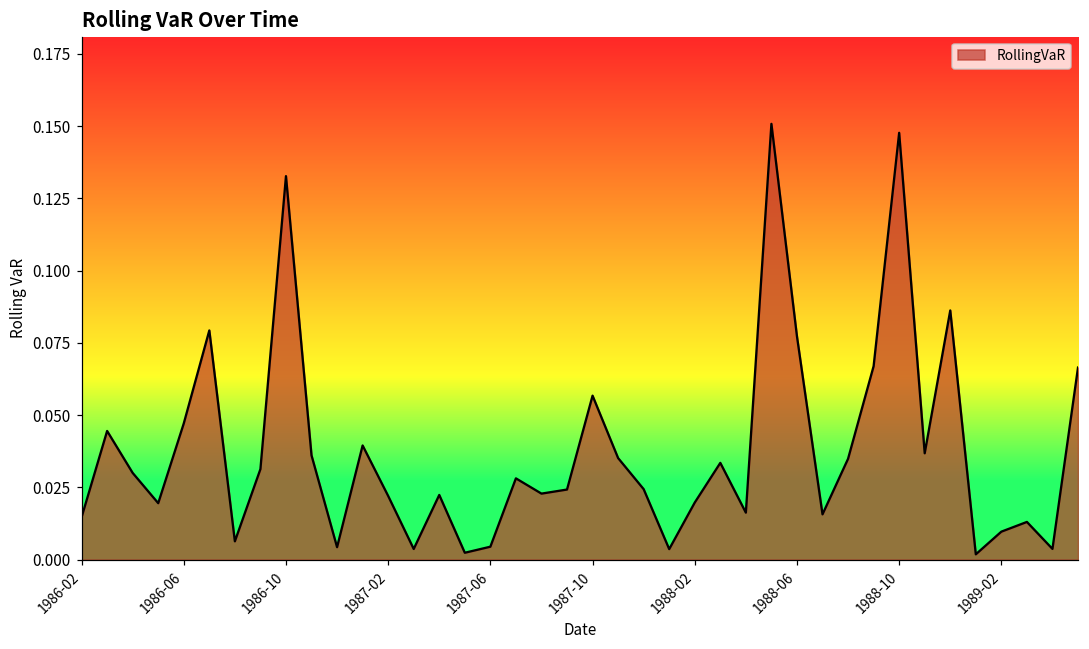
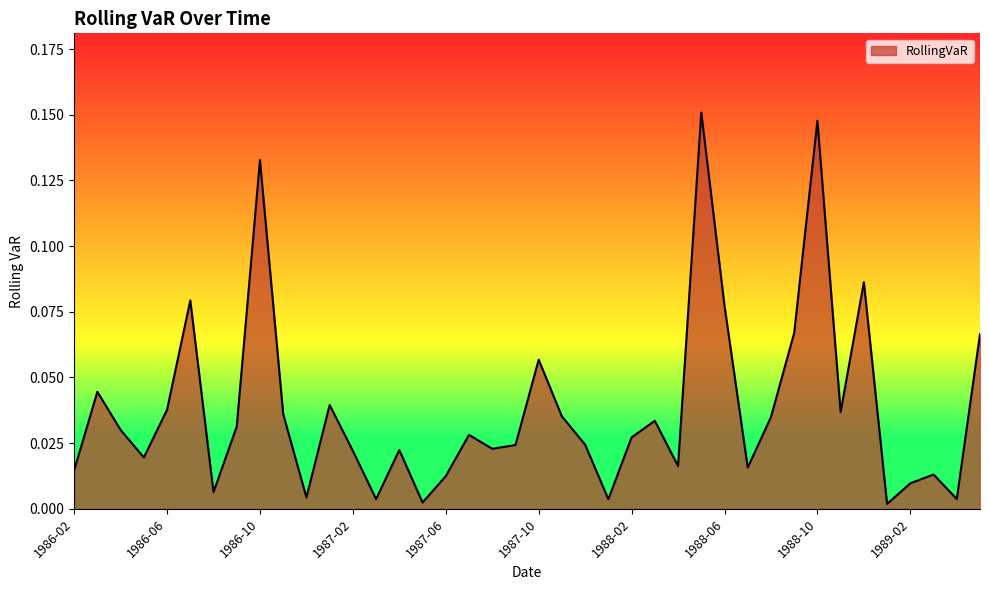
  {
    "1986-02": 0.015,
-   "1986-06": 0.047,
+   "1986-06": 0.038,
    "1986-10": 0.133,
    "1987-02": 0.022,
-   "1987-06": 0.005,
+   "1987-06": 0.012,
    "1987-10": 0.057,
-   "1988-02": 0.020,
+   "1988-02": 0.027,
    "1988-06": 0.077,
    "1988-10": 0.148,
    "1989-02": 0.010
  }
